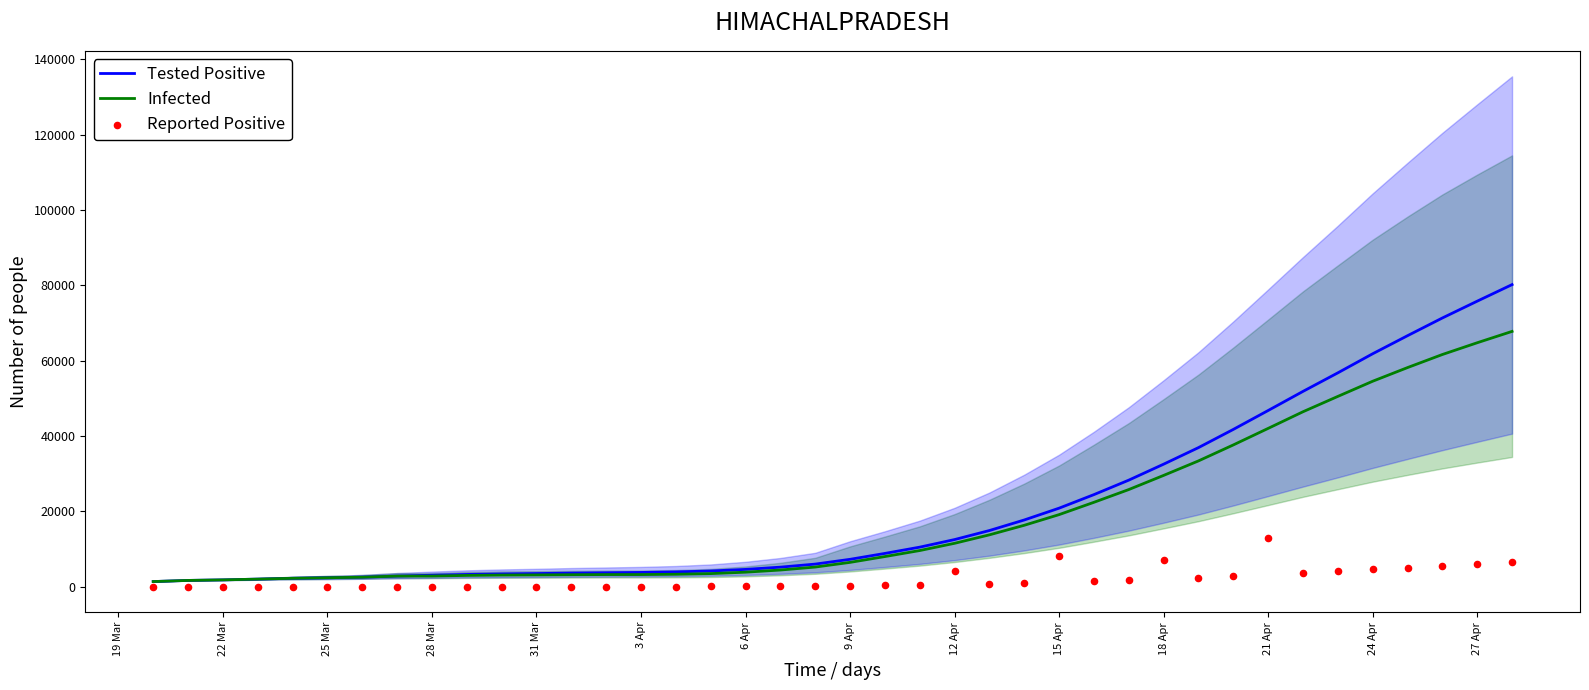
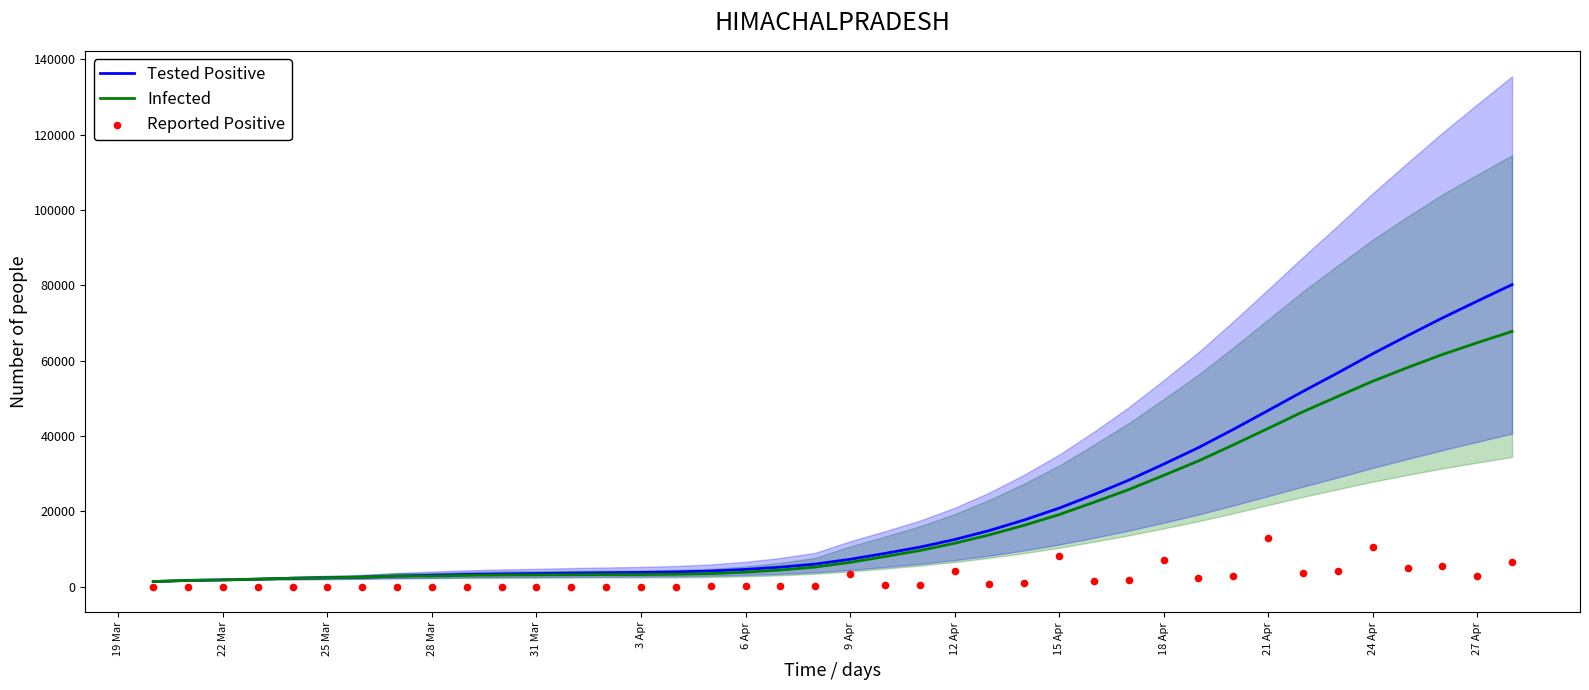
  {
    "Reported Positive": {
-     "9 Apr": 0,
-     "24 Apr": 5000,
-     "27 Apr": 6000
+     "9 Apr": 3000,
+     "24 Apr": 11000,
+     "27 Apr": 3000
    }
  }
